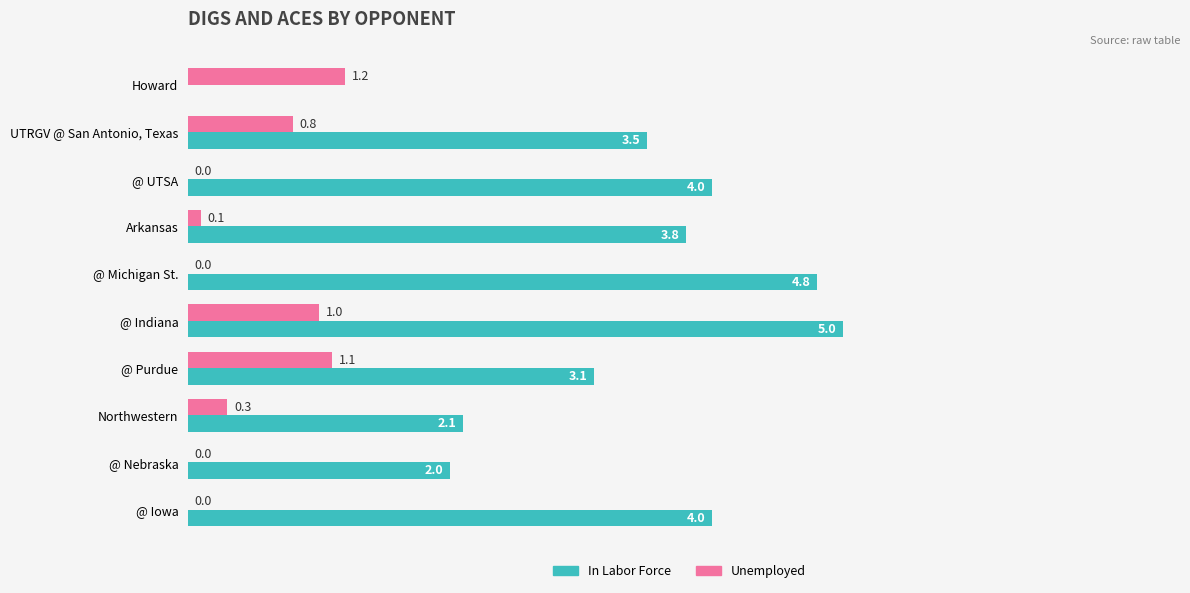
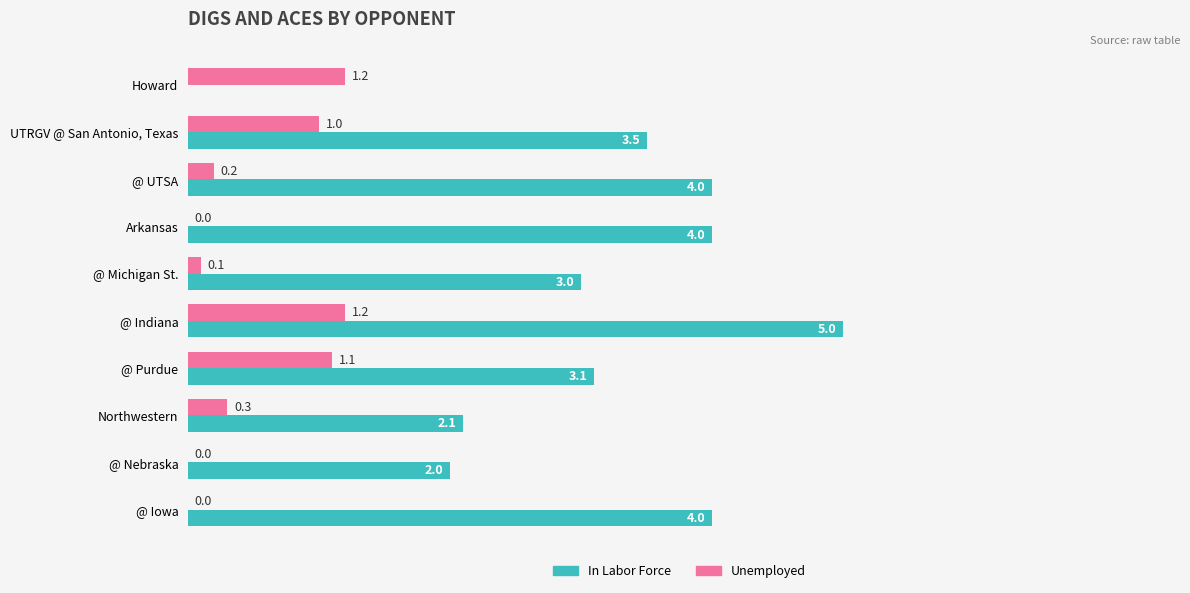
  {
    "In Labor Force": {
      "UTRGV @ San Antonio, Texas": 3.5,
      "@ UTSA": 4.0,
-     "Arkansas": 3.8,
-     "@ Michigan St.": 4.8,
+     "Arkansas": 4.0,
+     "@ Michigan St.": 3.0,
      "@ Indiana": 5.0,
      "@ Purdue": 3.1,
      "Northwestern": 2.1,
      "@ Nebraska": 2.0,
      "@ Iowa": 4.0
    },
    "Unemployed": {
      "Howard": 1.2,
-     "UTRGV @ San Antonio, Texas": 0.8,
-     "@ UTSA": 0.0,
-     "Arkansas": 0.1,
-     "@ Michigan St.": 0.0,
-     "@ Indiana": 1.0,
+     "UTRGV @ San Antonio, Texas": 1.0,
+     "@ UTSA": 0.2,
+     "Arkansas": 0.0,
+     "@ Michigan St.": 0.1,
+     "@ Indiana": 1.2,
      "@ Purdue": 1.1,
      "Northwestern": 0.3,
      "@ Nebraska": 0.0,
      "@ Iowa": 0.0
    }
  }
